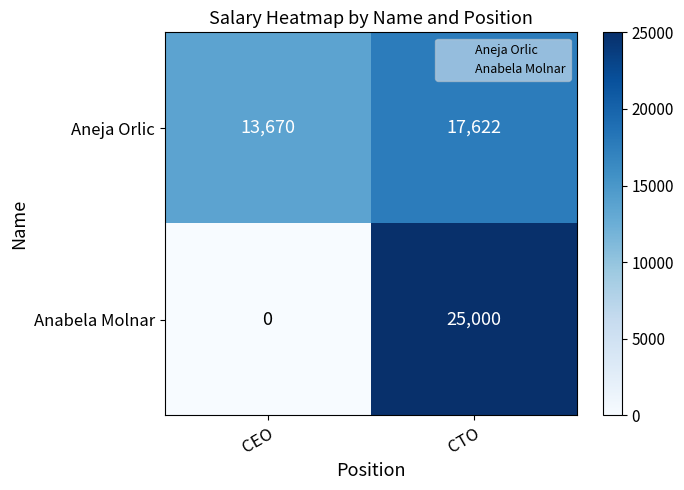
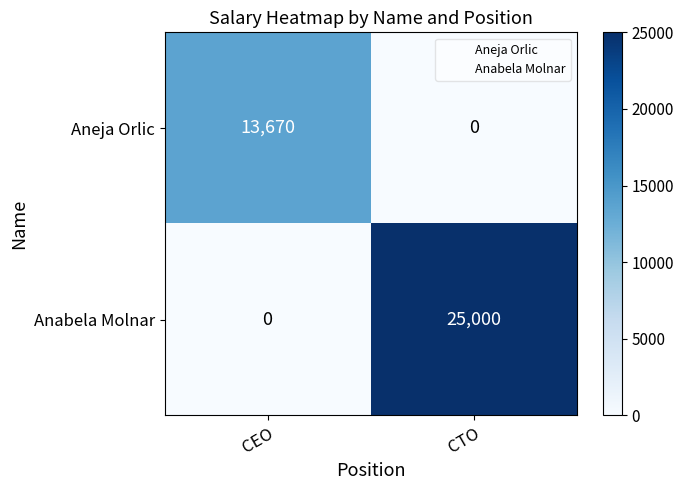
  {
    "Aneja Orlic": {
      "CEO": "13,670",
-     "CTO": "17,622"
+     "CTO": "0"
    },
    "Anabela Molnar": {
      "CEO": "0",
      "CTO": "25,000"
    }
  }
